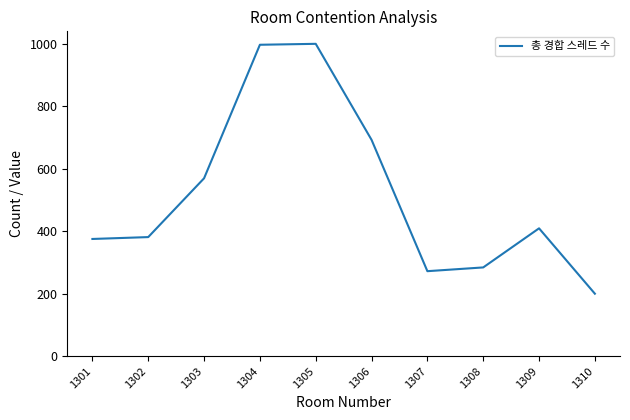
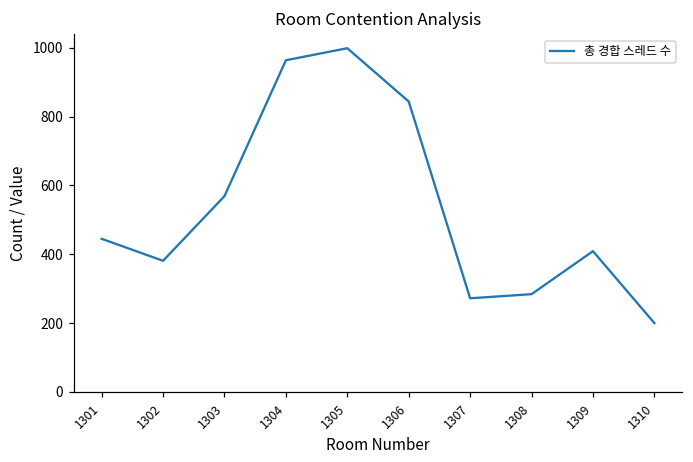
  {
-   "1301": 380,
+   "1301": 450,
    "1302": 380,
    "1303": 570,
-   "1304": 1000,
+   "1304": 960,
    "1305": 1000,
-   "1306": 690,
+   "1306": 840,
    "1307": 270,
    "1308": 280,
    "1309": 410,
    "1310": 200
  }
